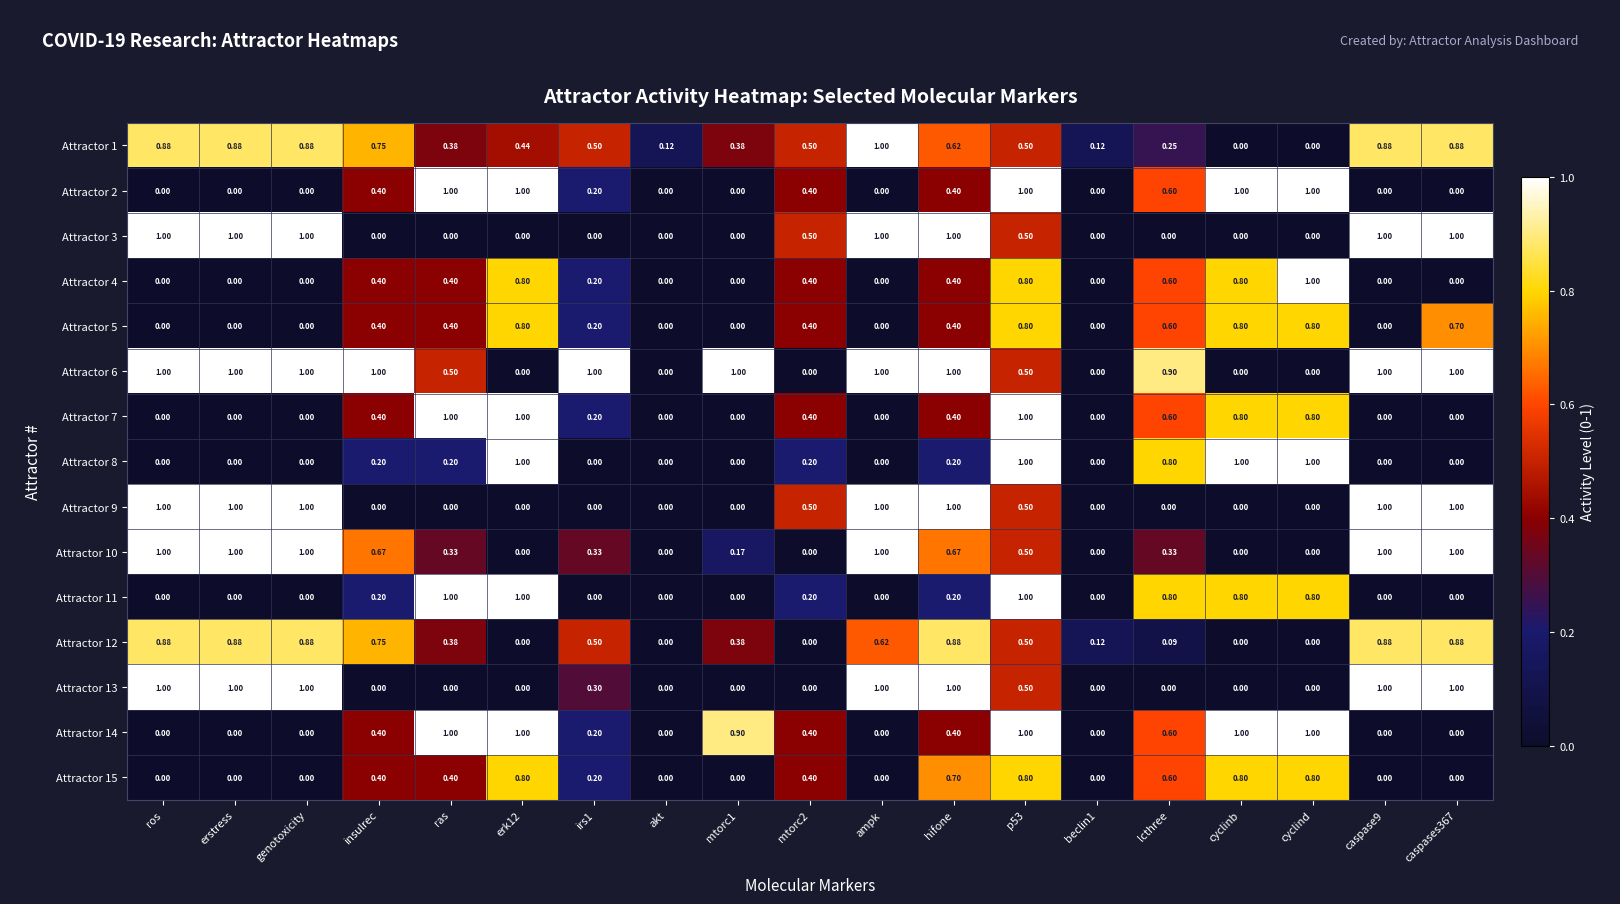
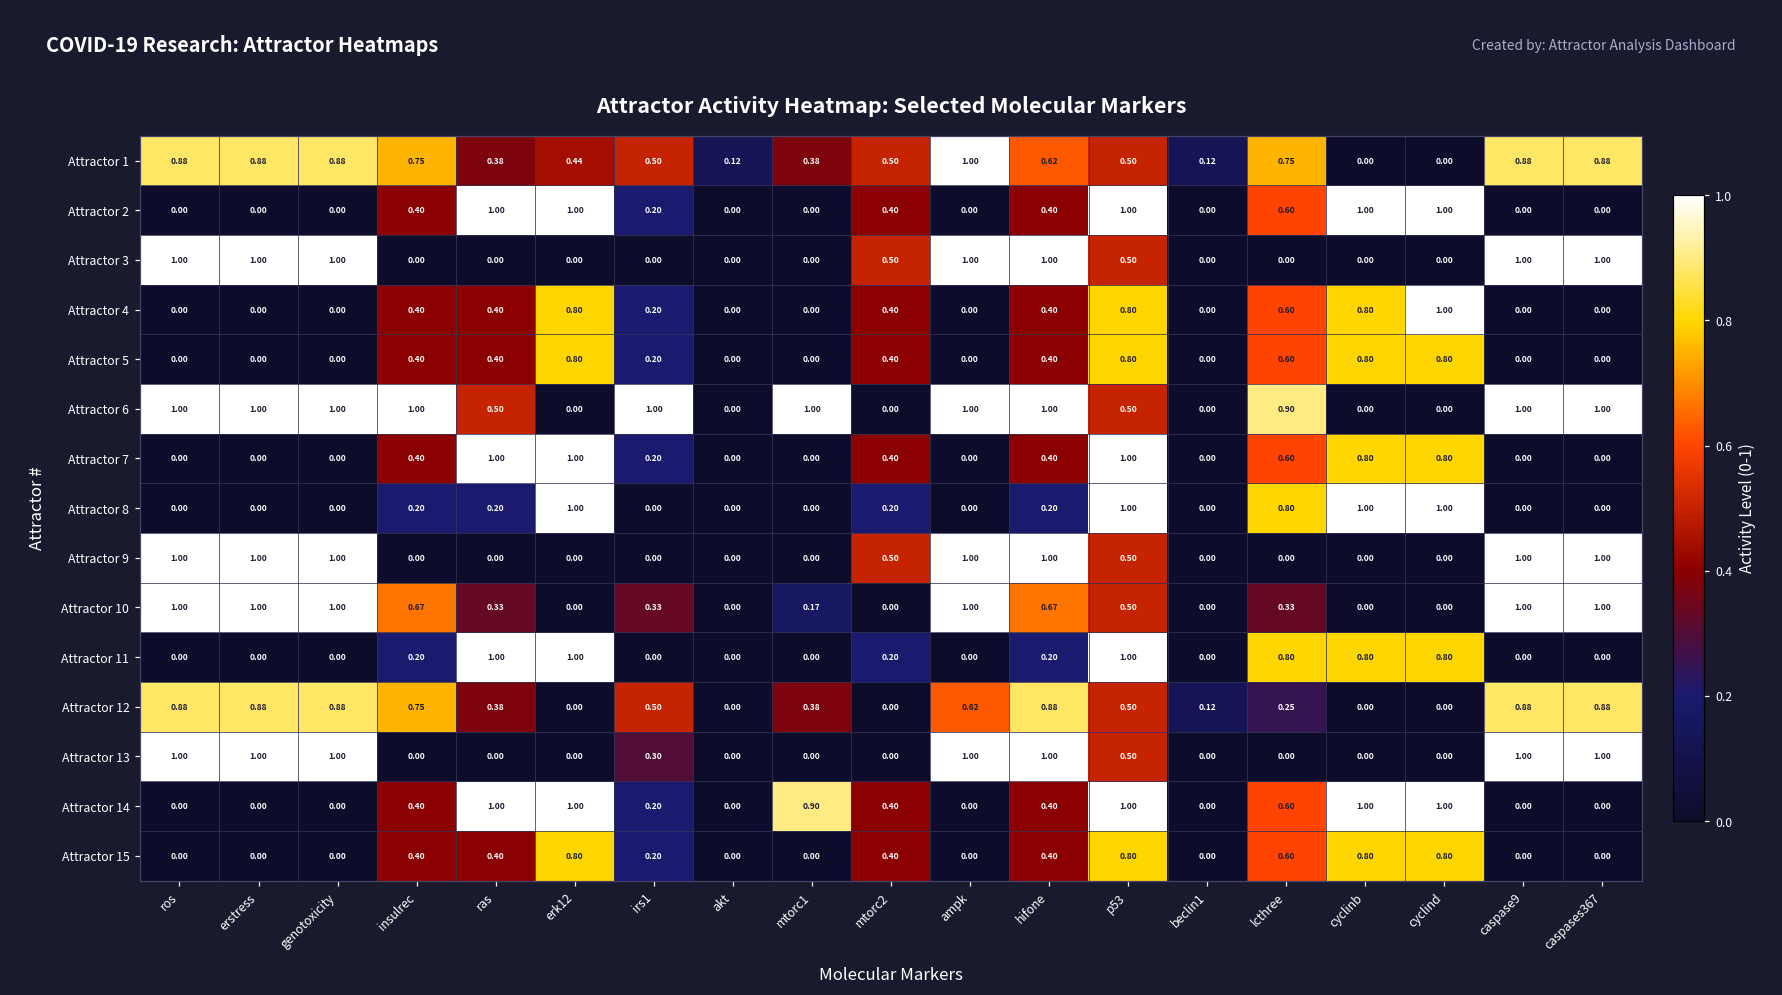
  {
    "Attractor 1": {
      "ros": 0.88,
      "erstress": 0.88,
      "genotoxicity": 0.88,
      "insulrec": 0.75,
      "ras": 0.38,
      "erk12": 0.44,
      "irs1": 0.50,
      "akt": 0.12,
      "mtorc1": 0.38,
      "mtorc2": 0.50,
      "ampk": 1.00,
      "hifone": 0.62,
      "p53": 0.50,
      "beclin1": 0.12,
-     "lcthree": 0.25,
+     "lcthree": 0.75,
      "cyclinb": 0.00,
      "cyclind": 0.00,
      "caspase9": 0.88,
      "caspases367": 0.88
    },
    "Attractor 5": {
      "ros": 0.00,
      "erstress": 0.00,
      "genotoxicity": 0.00,
      "insulrec": 0.40,
      "ras": 0.40,
      "erk12": 0.80,
      "irs1": 0.20,
      "akt": 0.00,
      "mtorc1": 0.00,
      "mtorc2": 0.40,
      "ampk": 0.00,
      "hifone": 0.40,
      "p53": 0.80,
      "beclin1": 0.00,
      "lcthree": 0.60,
      "cyclinb": 0.80,
      "cyclind": 0.80,
      "caspase9": 0.00,
-     "caspases367": 0.70
+     "caspases367": 0.00
    },
    "Attractor 12": {
      "ros": 0.88,
      "erstress": 0.88,
      "genotoxicity": 0.88,
      "insulrec": 0.75,
      "ras": 0.38,
      "erk12": 0.00,
      "irs1": 0.50,
      "akt": 0.00,
      "mtorc1": 0.38,
      "mtorc2": 0.00,
      "ampk": 0.62,
      "hifone": 0.88,
      "p53": 0.50,
      "beclin1": 0.12,
-     "lcthree": 0.09,
+     "lcthree": 0.25,
      "cyclinb": 0.00,
      "cyclind": 0.00,
      "caspase9": 0.88,
      "caspases367": 0.88
    },
    "Attractor 15": {
      "ros": 0.00,
      "erstress": 0.00,
      "genotoxicity": 0.00,
      "insulrec": 0.40,
      "ras": 0.40,
      "erk12": 0.80,
      "irs1": 0.20,
      "akt": 0.00,
      "mtorc1": 0.00,
      "mtorc2": 0.40,
      "ampk": 0.00,
-     "hifone": 0.70,
+     "hifone": 0.40,
      "p53": 0.80,
      "beclin1": 0.00,
      "lcthree": 0.60,
      "cyclinb": 0.80,
      "cyclind": 0.80,
      "caspase9": 0.00,
      "caspases367": 0.00
    }
  }
